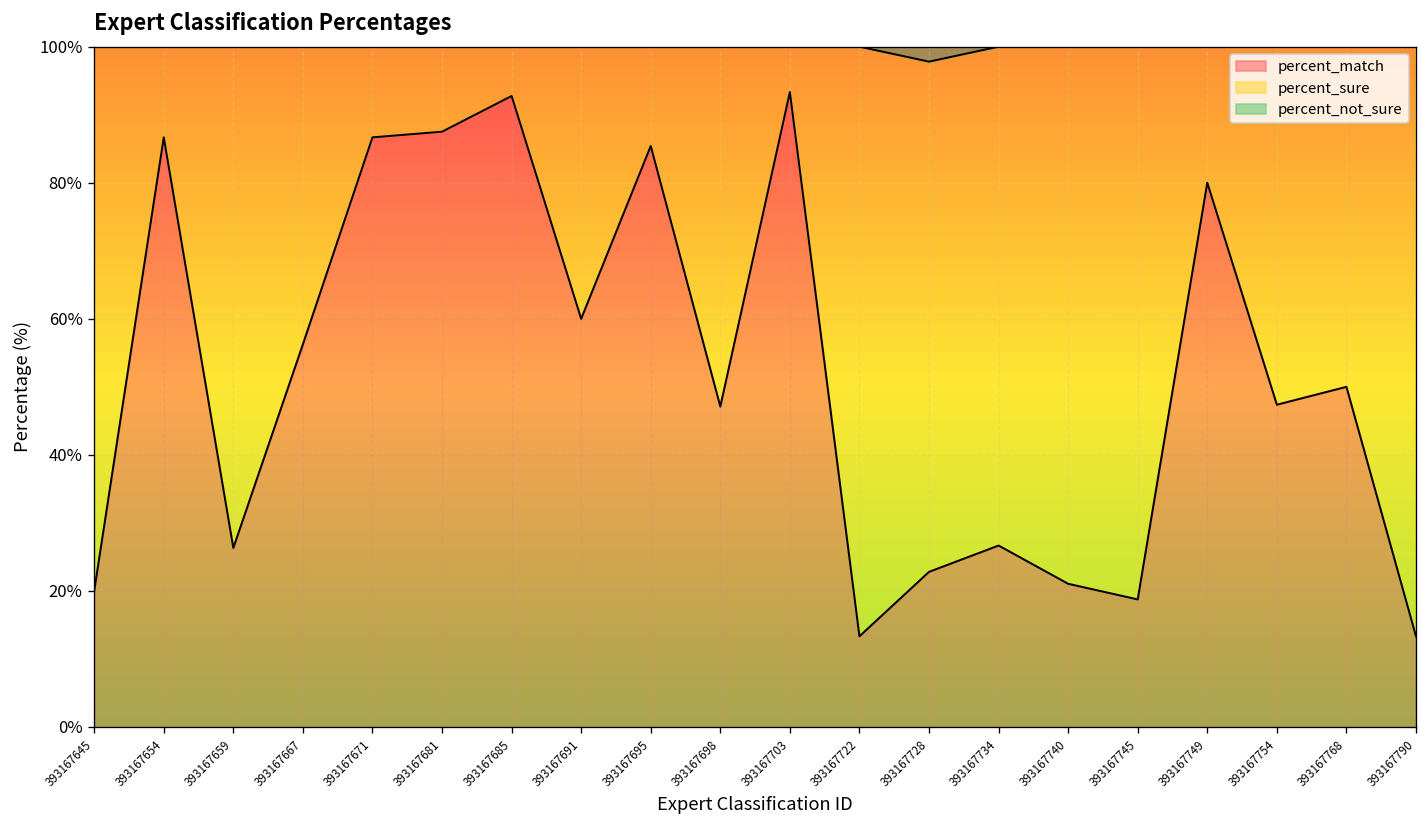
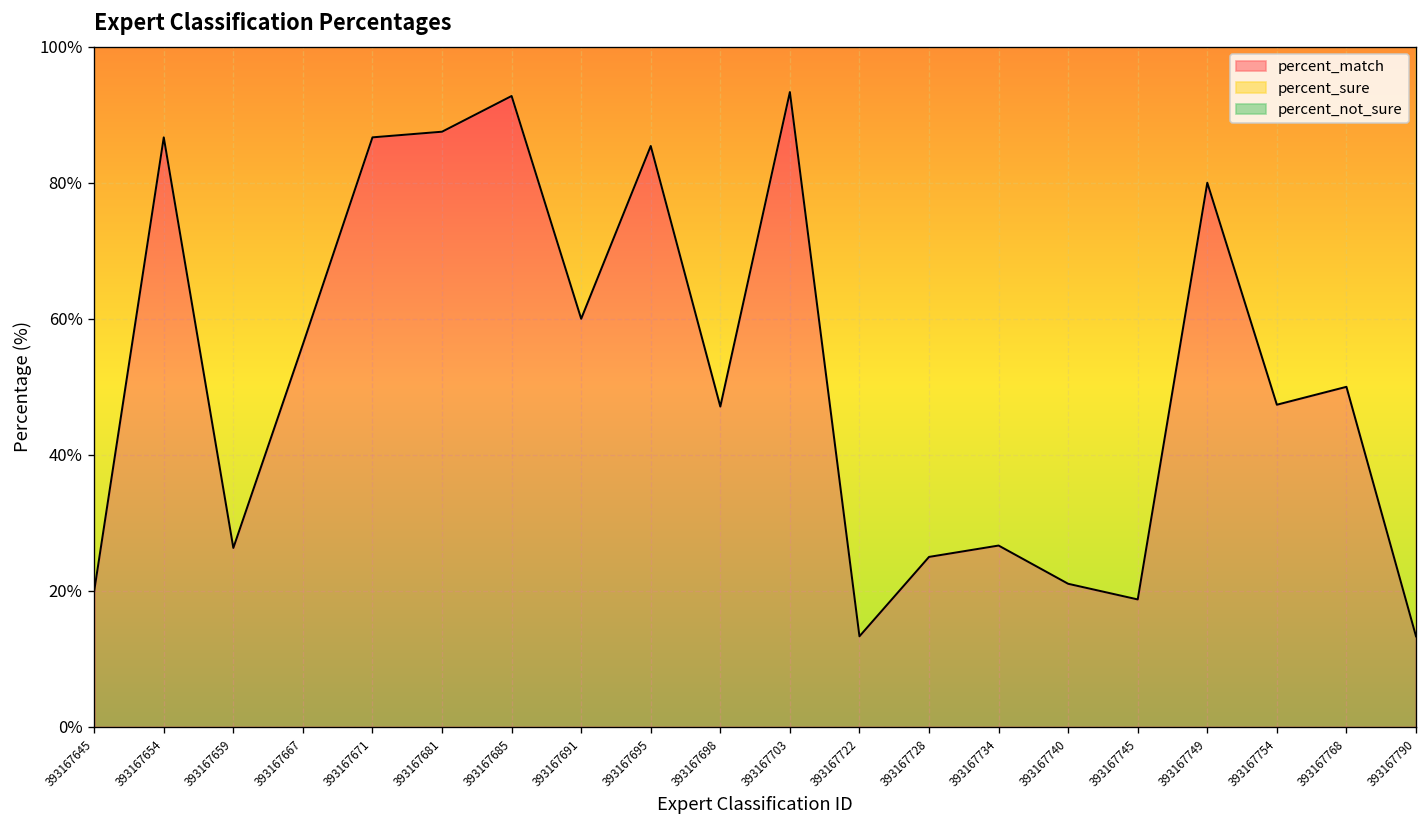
  {
    "percent_match": {
      "393167645": "20%",
      "393167654": "87%",
      "393167659": "26%",
      "393167667": "56%",
      "393167671": "87%",
      "393167681": "88%",
      "393167685": "93%",
      "393167691": "60%",
      "393167695": "85%",
      "393167698": "47%",
      "393167703": "93%",
      "393167722": "13%",
-     "393167728": "23%",
+     "393167728": "25%",
      "393167734": "27%",
      "393167740": "21%",
      "393167745": "19%",
      "393167749": "80%",
      "393167754": "47%",
      "393167768": "50%",
      "393167790": "13%"
    },
    "percent_sure": {
      "393167645": "80%",
      "393167659": "74%",
      "393167722": "87%",
      "393167728": "75%",
      "393167734": "73%",
      "393167740": "79%",
      "393167745": "81%",
      "393167790": "87%"
    }
  }
